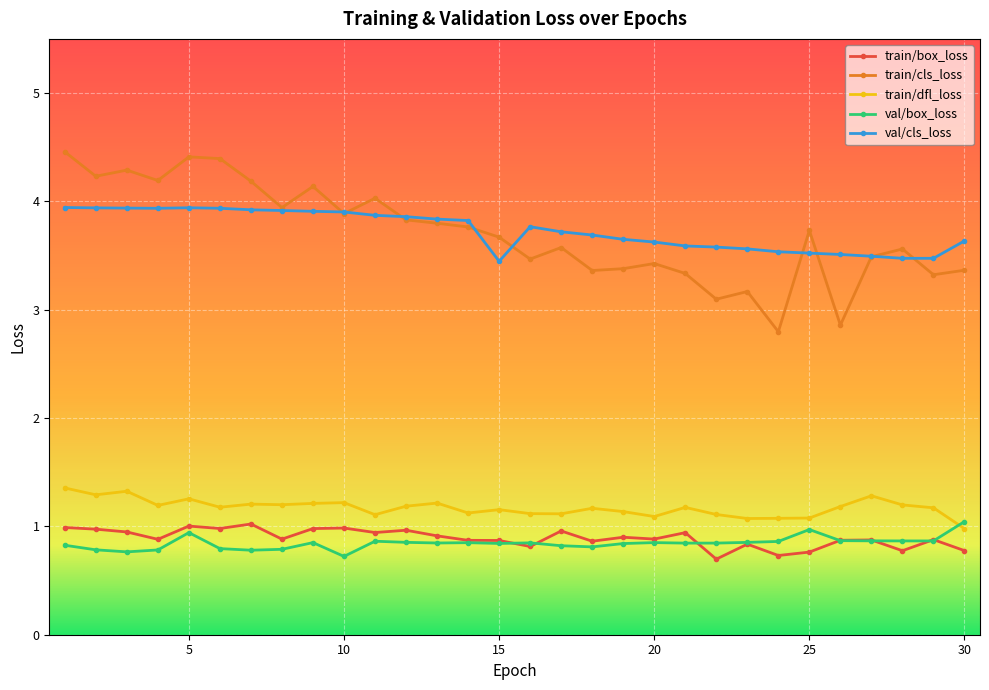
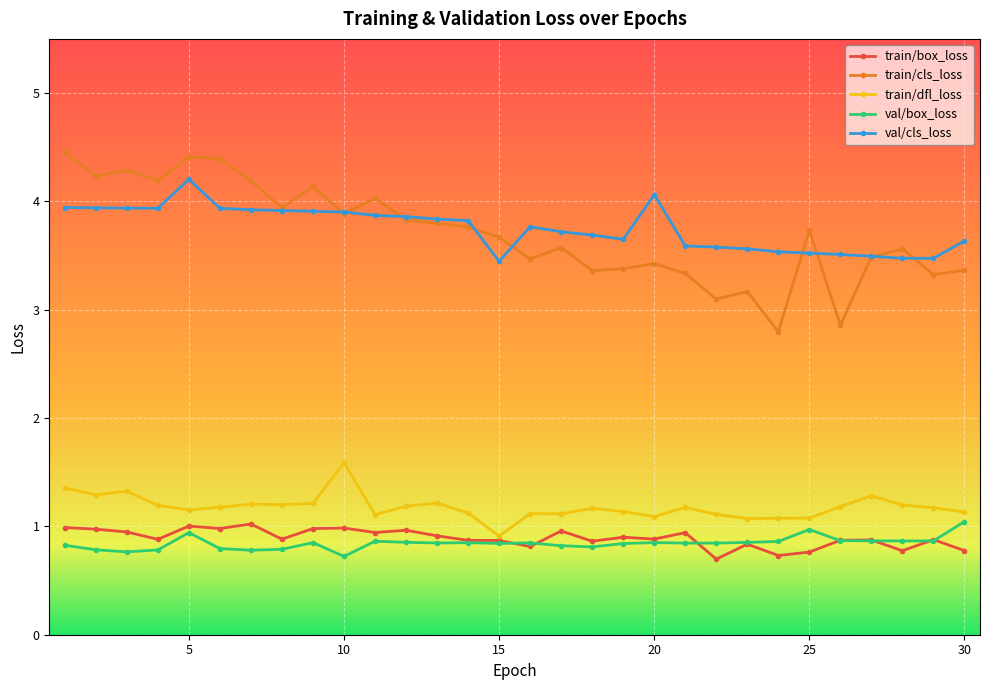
  {
    "train/dfl_loss": {
-     "5": 1.25,
-     "10": 1.22,
-     "15": 1.15,
+     "5": 1.15,
+     "10": 1.59,
+     "15": 0.91,
      "20": 1.09,
      "25": 1.08,
-     "30": 0.98
+     "30": 1.13
    },
    "val/box_loss": {
      "5": 0.94,
      "10": 0.72,
      "15": 0.84,
      "20": 0.85,
      "25": 0.97,
      "30": 1.04
    },
    "val/cls_loss": {
-     "5": 3.94,
+     "5": 4.20,
      "15": 3.45,
-     "20": 3.62,
+     "20": 4.06,
      "25": 3.52,
      "30": 3.64
    }
  }
